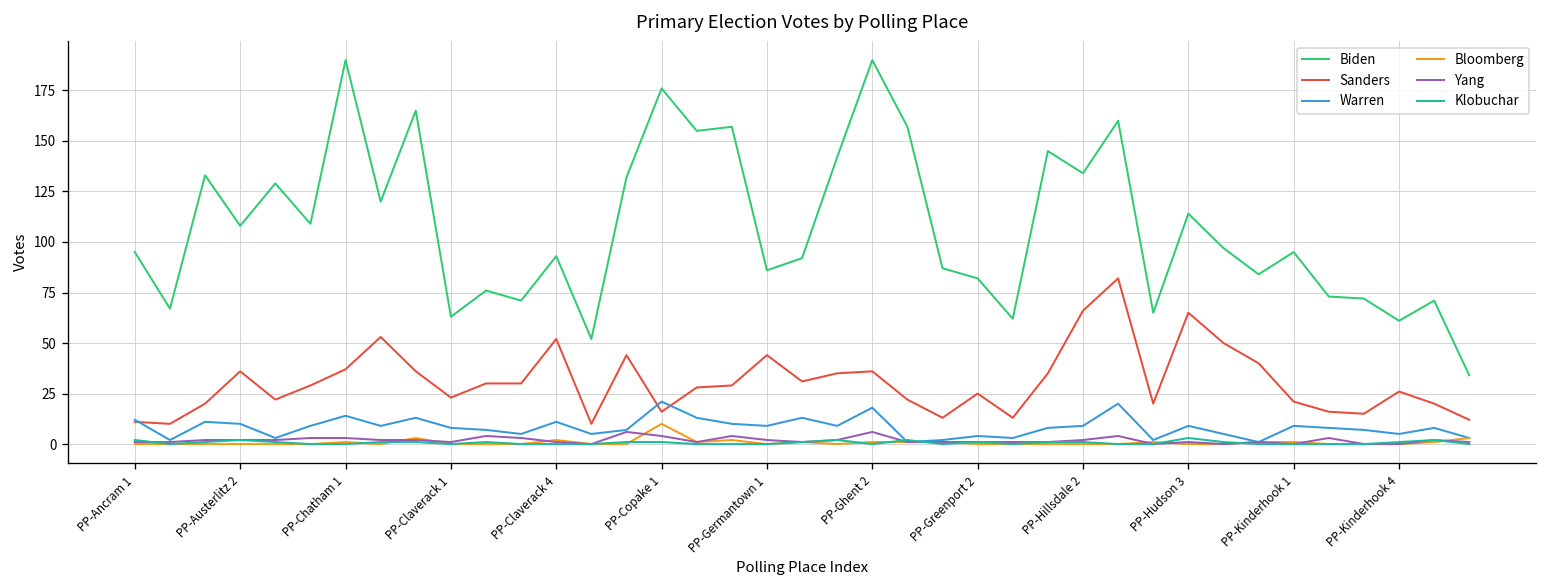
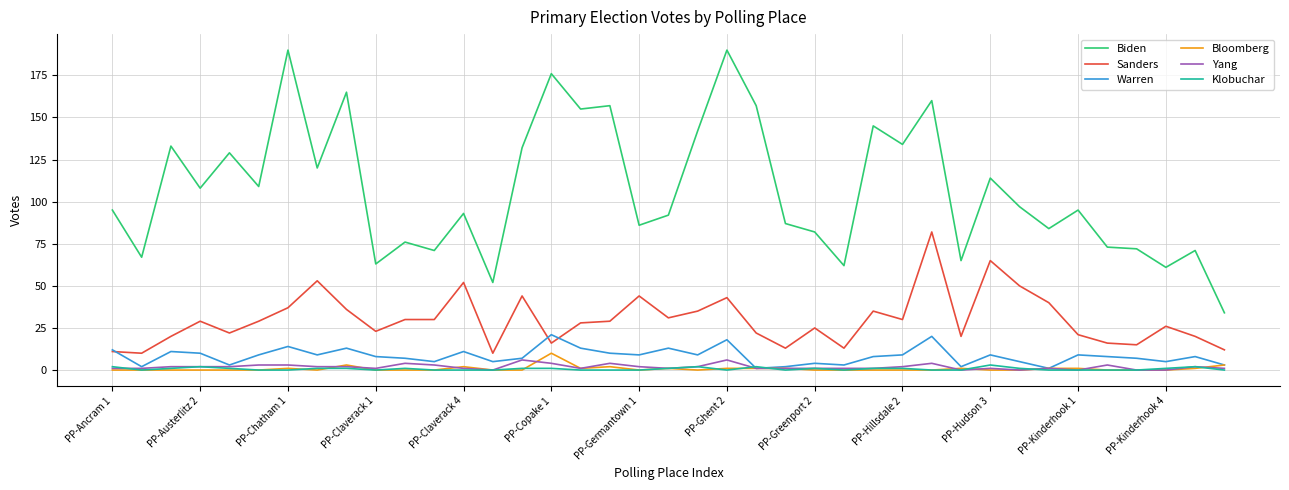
  {
    "Sanders": {
-     "PP-Austerlitz 2": 36,
+     "PP-Austerlitz 2": 29,
      "PP-Chatham 1": 37,
      "PP-Claverack 1": 23,
      "PP-Claverack 4": 52,
      "PP-Copake 1": 16,
      "PP-Germantown 1": 44,
-     "PP-Ghent 2": 36,
+     "PP-Ghent 2": 43,
      "PP-Greenport 2": 25,
-     "PP-Hillsdale 2": 66,
+     "PP-Hillsdale 2": 30,
      "PP-Hudson 3": 65,
      "PP-Kinderhook 1": 21,
      "PP-Kinderhook 4": 26
    },
    "Warren": {
      "PP-Austerlitz 2": 10,
      "PP-Chatham 1": 14,
      "PP-Claverack 1": 8,
      "PP-Claverack 4": 11,
      "PP-Copake 1": 21,
      "PP-Germantown 1": 9,
      "PP-Ghent 2": 18,
      "PP-Greenport 2": 4,
      "PP-Hillsdale 2": 9,
      "PP-Hudson 3": 9,
      "PP-Kinderhook 1": 9,
      "PP-Kinderhook 4": 5
    },
    "Bloomberg": {
      "PP-Austerlitz 2": 0,
      "PP-Copake 1": 10
    },
    "Yang": {
      "PP-Chatham 1": 3,
      "PP-Copake 1": 4,
      "PP-Germantown 1": 2,
      "PP-Ghent 2": 6
    }
  }
